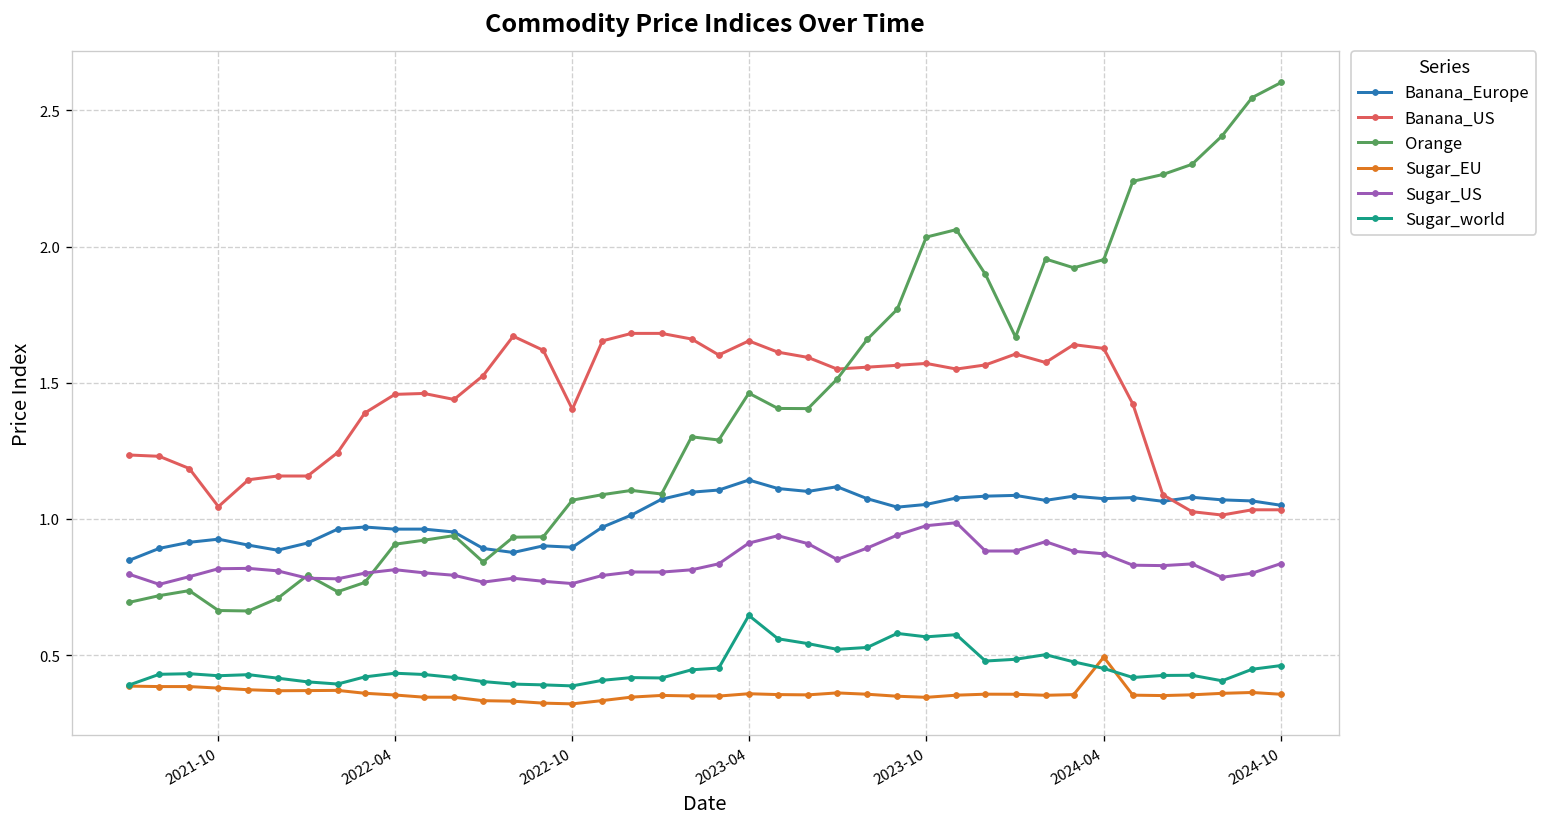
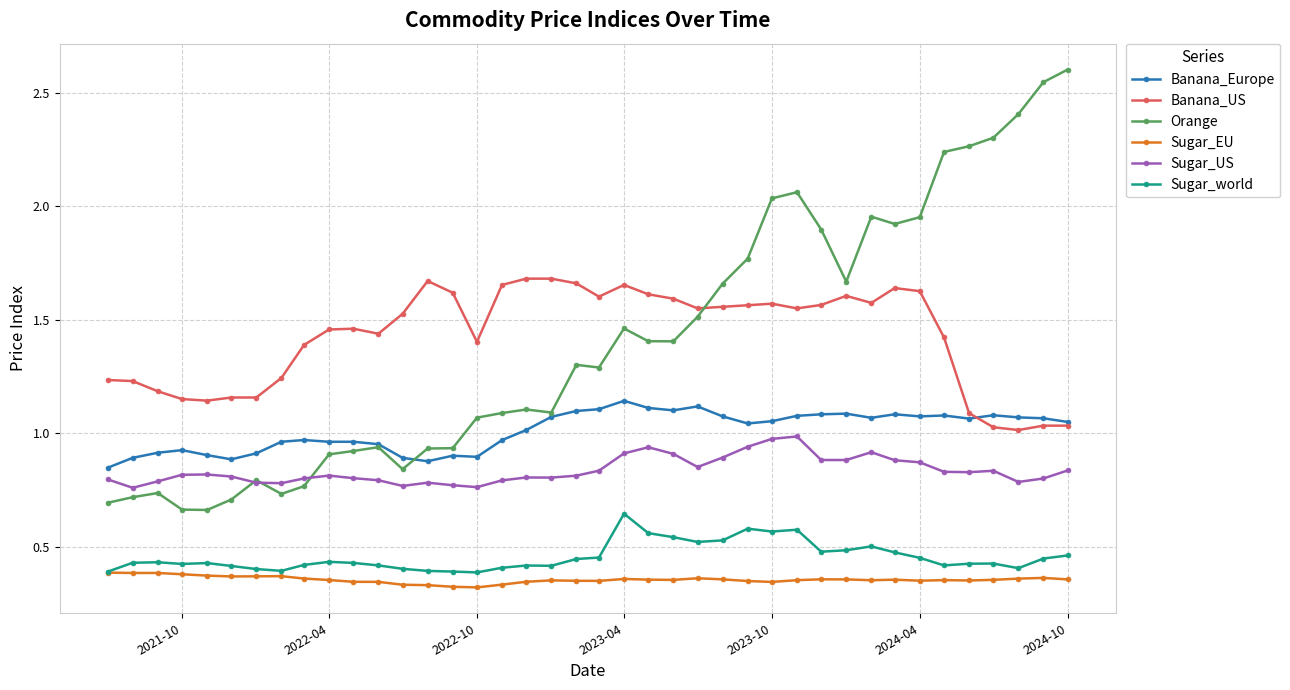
  {
    "Banana_Europe": {
      "2021-10": 0.93,
      "2022-04": 0.96,
      "2022-10": 0.90,
      "2023-04": 1.14,
      "2023-10": 1.05,
      "2024-04": 1.07,
      "2024-10": 1.05
    },
    "Banana_US": {
-     "2021-10": 1.05,
+     "2021-10": 1.15,
      "2022-04": 1.46,
      "2022-10": 1.40,
      "2023-04": 1.65,
      "2023-10": 1.57,
      "2024-04": 1.63,
      "2024-10": 1.03
    },
    "Orange": {
      "2021-10": 0.66,
      "2022-04": 0.91,
      "2022-10": 1.07,
      "2023-04": 1.46,
      "2023-10": 2.03,
      "2024-04": 1.95,
      "2024-10": 2.60
    },
    "Sugar_EU": {
      "2021-10": 0.38,
      "2022-04": 0.35,
      "2022-10": 0.32,
      "2023-04": 0.36,
      "2023-10": 0.34,
-     "2024-04": 0.49,
+     "2024-04": 0.35,
      "2024-10": 0.36
    },
    "Sugar_US": {
      "2021-10": 0.82,
      "2022-04": 0.81,
      "2022-10": 0.76,
      "2023-04": 0.91,
      "2023-10": 0.98,
      "2024-04": 0.87,
      "2024-10": 0.84
    },
    "Sugar_world": {
      "2021-10": 0.42,
      "2022-04": 0.43,
      "2022-10": 0.39,
      "2023-04": 0.65,
      "2023-10": 0.57,
      "2024-04": 0.45,
      "2024-10": 0.46
    }
  }
